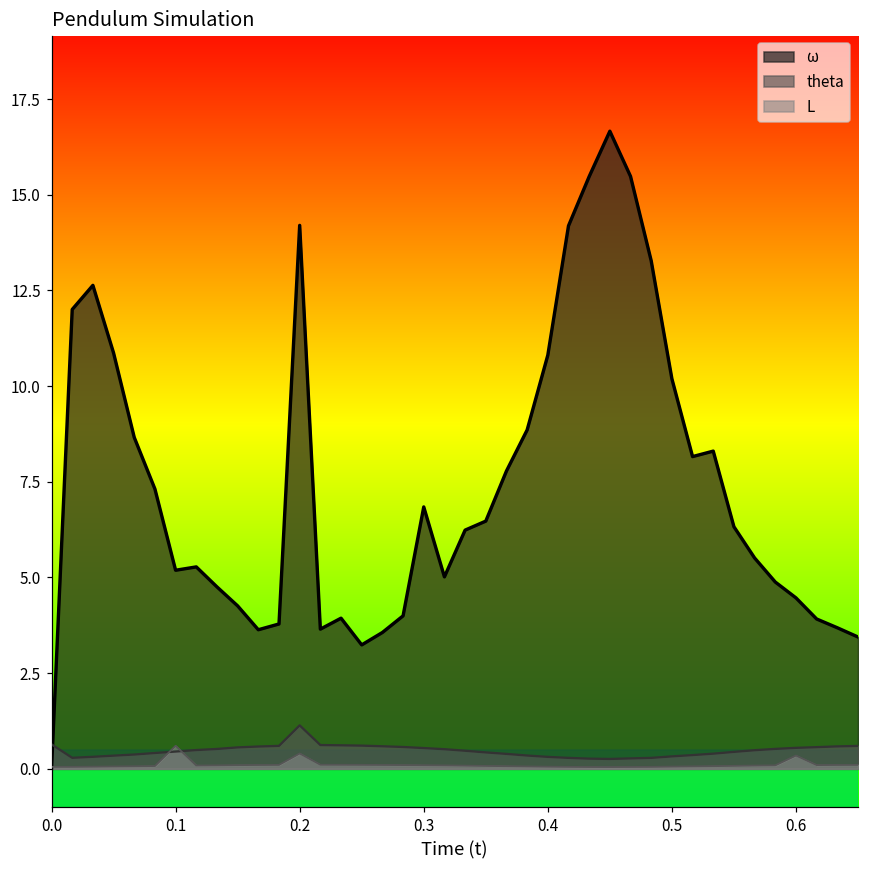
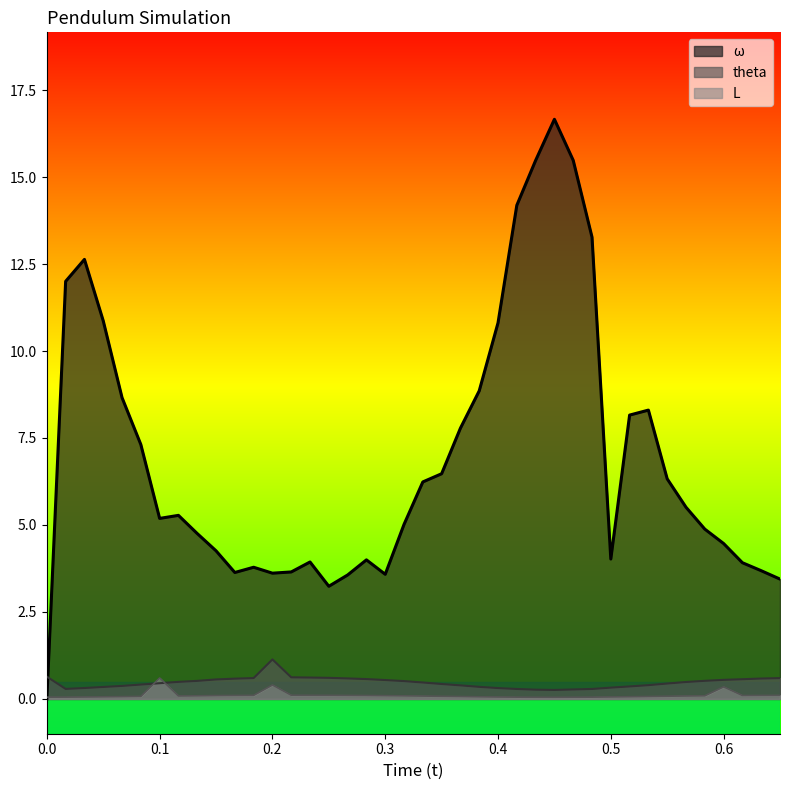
  {
    "ω": {
      "0.1": 5.2,
-     "0.2": 14.2,
-     "0.3": 6.8,
+     "0.2": 3.6,
+     "0.3": 3.6,
      "0.4": 10.8,
-     "0.5": 10.2,
+     "0.5": 4.0,
      "0.6": 4.5
    },
    "theta": {
      "0.0": 0.6,
      "0.2": 1.1,
      "0.3": 0.5,
      "0.6": 0.5
    },
    "L": {
      "0.1": 0.6
    }
  }
